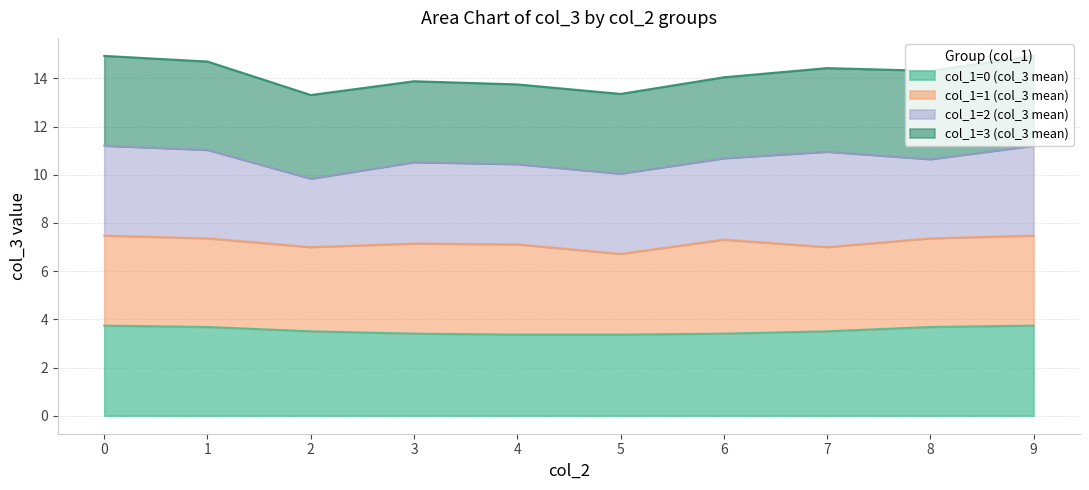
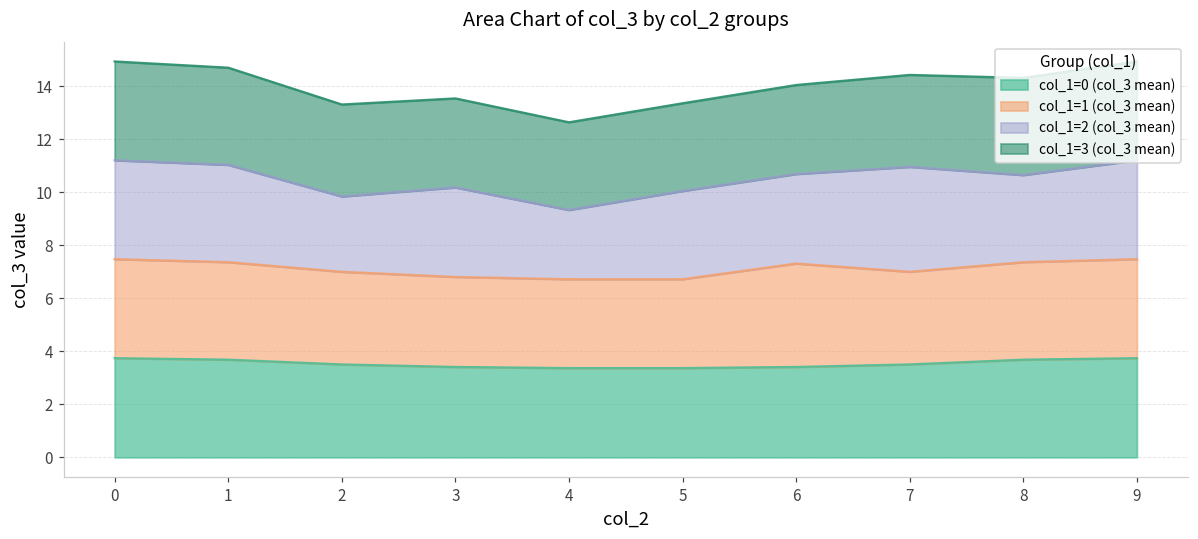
  {
    "col_1=1 (col_3 mean)": {
      "0": 3.7,
      "1": 3.7,
      "2": 3.5,
-     "3": 3.7,
-     "4": 3.7,
+     "3": 3.4,
+     "4": 3.4,
      "5": 3.4,
      "6": 3.9,
      "7": 3.5,
      "8": 3.7,
      "9": 3.7
    },
    "col_1=2 (col_3 mean)": {
      "0": 3.7,
      "1": 3.7,
      "2": 2.8,
      "3": 3.4,
-     "4": 3.3,
+     "4": 2.6,
      "5": 3.3,
      "6": 3.4,
      "7": 4.0,
      "8": 3.3
    }
  }
